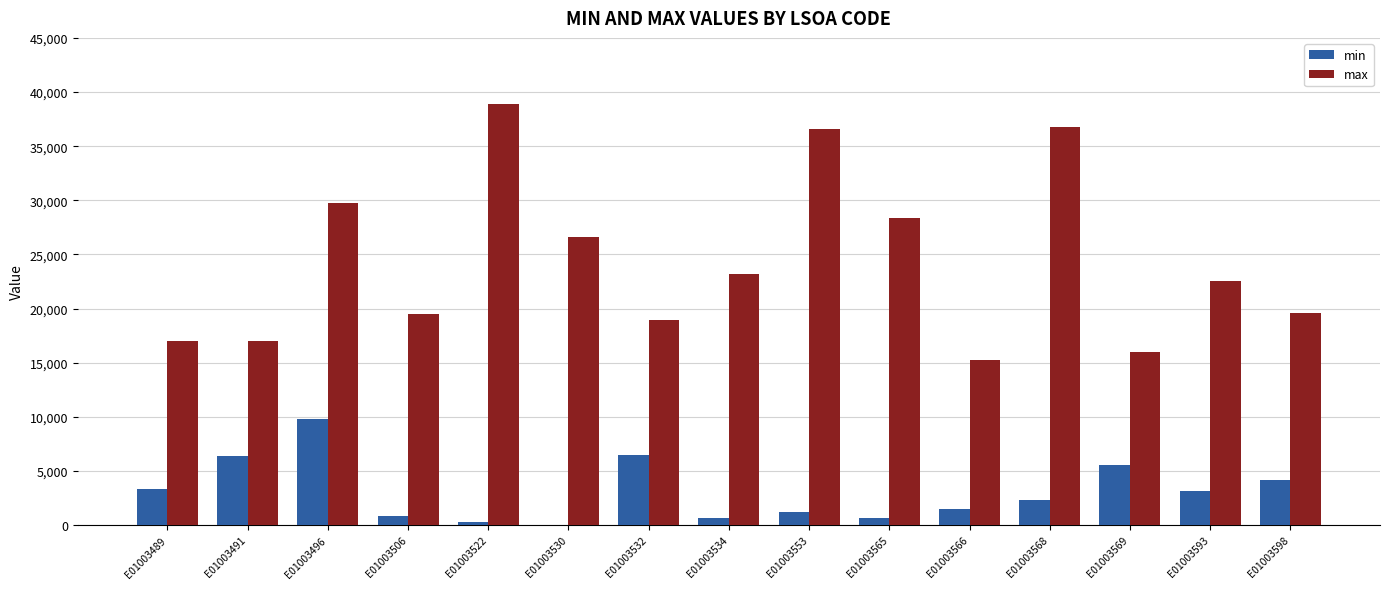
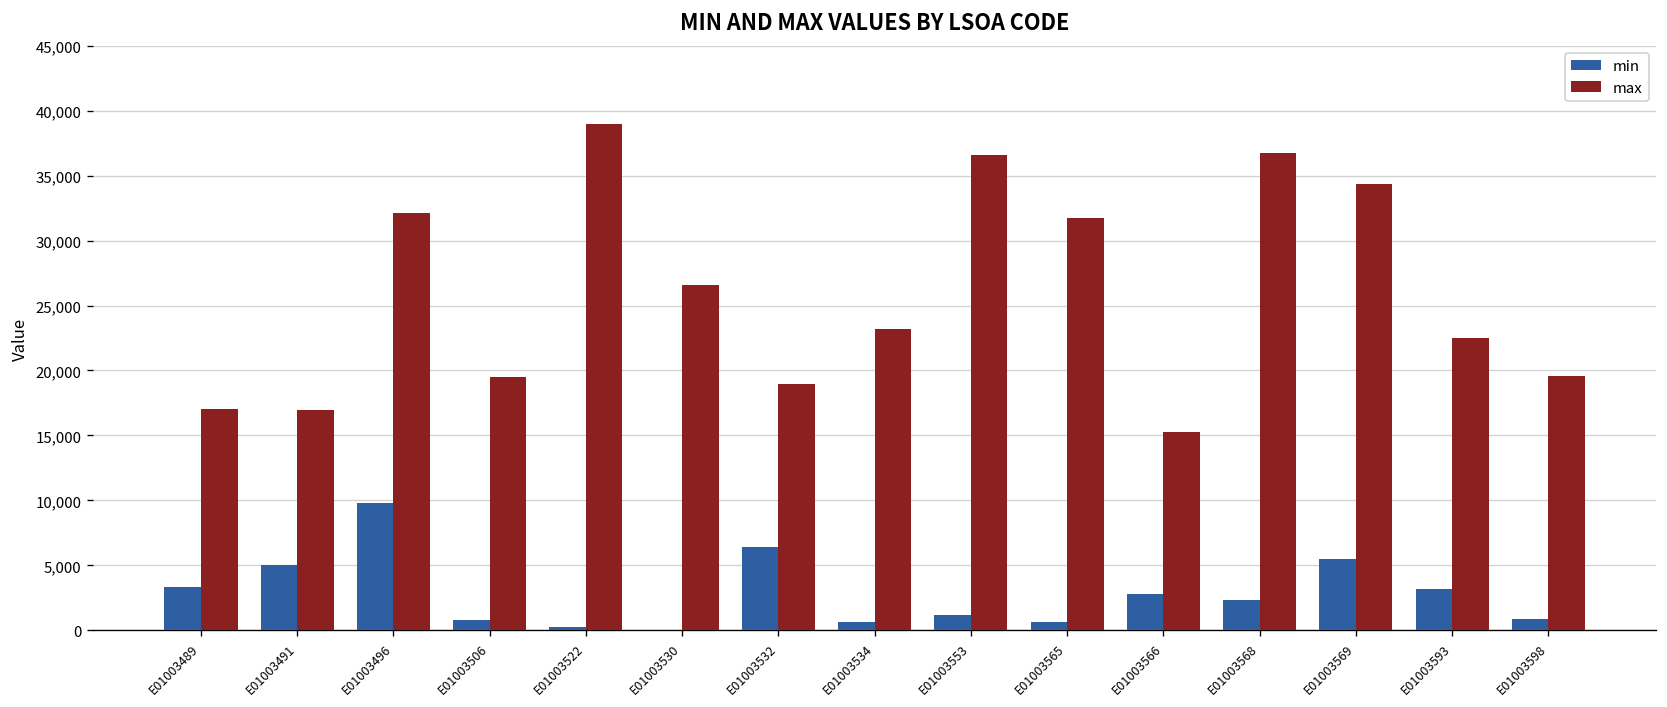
  {
    "min": {
      "E01003489": "3,300",
-     "E01003491": "6,300",
+     "E01003491": "5,000",
      "E01003496": "9,800",
      "E01003506": "800",
      "E01003522": "300",
      "E01003532": "6,400",
      "E01003534": "600",
      "E01003553": "1,200",
      "E01003565": "600",
-     "E01003566": "1,400",
+     "E01003566": "2,800",
      "E01003568": "2,300",
      "E01003569": "5,500",
      "E01003593": "3,200",
-     "E01003598": "4,200"
+     "E01003598": "900"
    },
    "max": {
      "E01003489": "17,000",
      "E01003491": "17,000",
-     "E01003496": "29,700",
+     "E01003496": "32,100",
      "E01003506": "19,500",
      "E01003522": "38,900",
      "E01003530": "26,600",
      "E01003532": "19,000",
      "E01003534": "23,200",
      "E01003553": "36,600",
-     "E01003565": "28,400",
+     "E01003565": "31,700",
      "E01003566": "15,300",
      "E01003568": "36,700",
-     "E01003569": "16,000",
+     "E01003569": "34,400",
      "E01003593": "22,500",
      "E01003598": "19,600"
    }
  }
